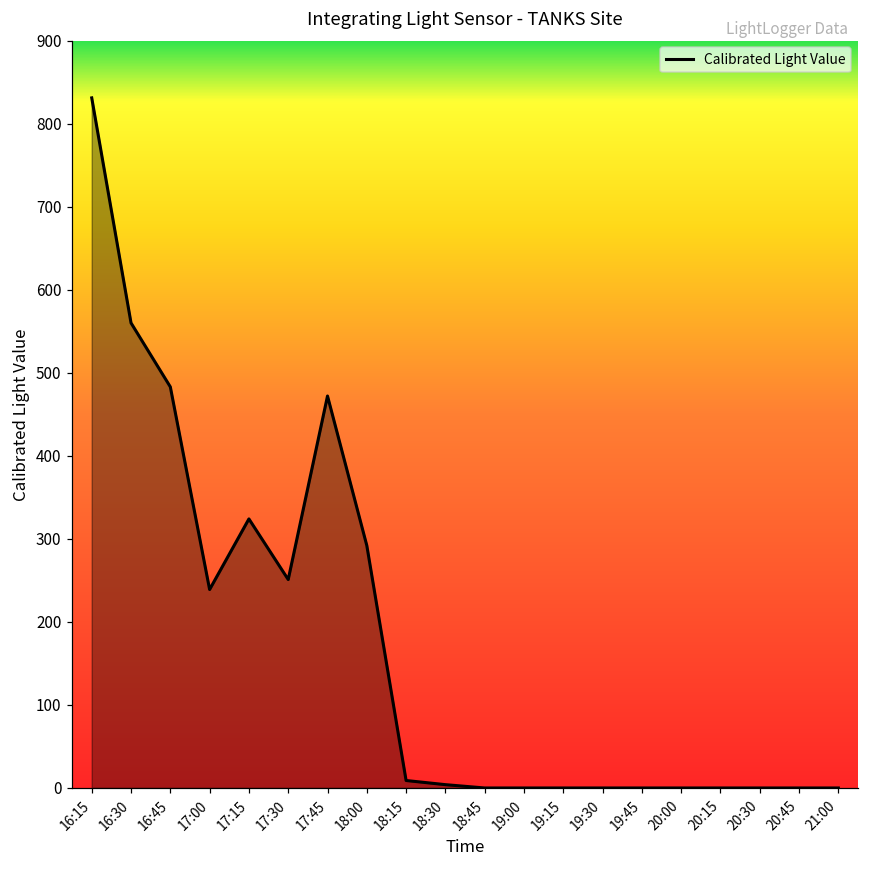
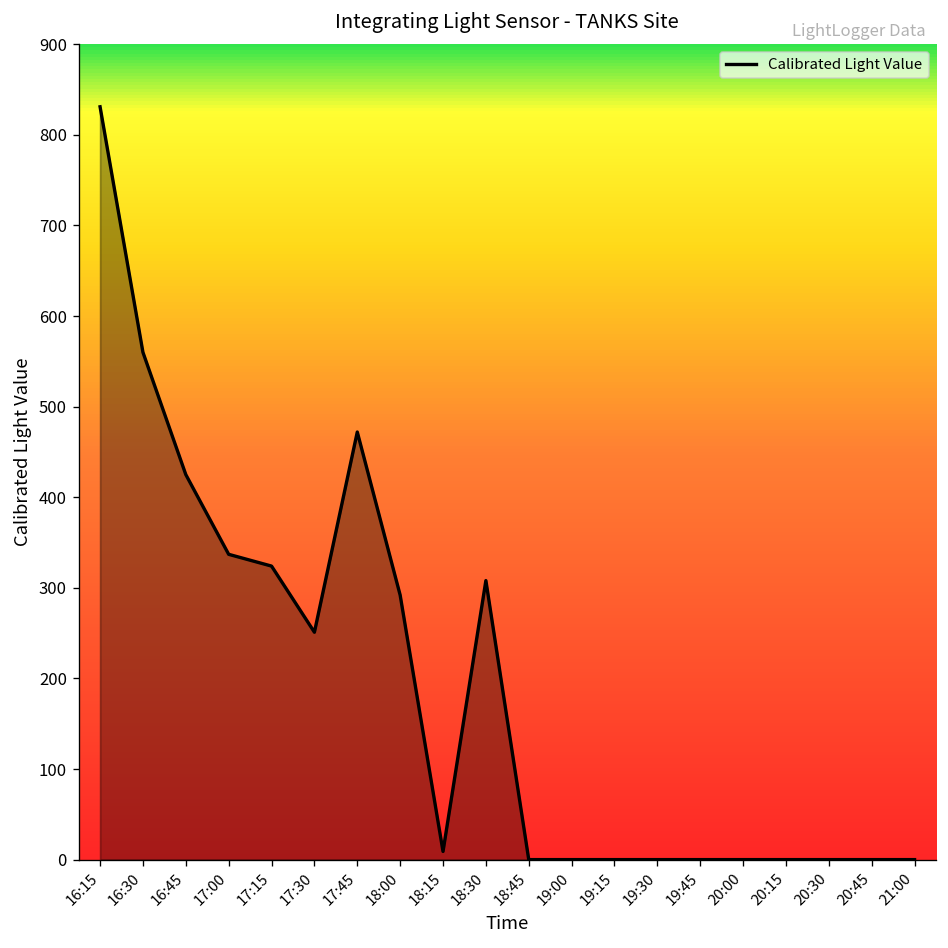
  {
    "16:15": 830,
    "16:30": 560,
-   "16:45": 480,
-   "17:00": 240,
+   "16:45": 430,
+   "17:00": 340,
    "17:15": 320,
    "17:30": 250,
    "17:45": 470,
    "18:00": 290,
    "18:15": 10,
-   "18:30": 0,
+   "18:30": 310,
    "18:45": 0,
    "19:00": 0,
    "19:15": 0,
    "19:30": 0,
    "19:45": 0,
    "20:00": 0,
    "20:15": 0,
    "20:30": 0,
    "20:45": 0,
    "21:00": 0
  }
